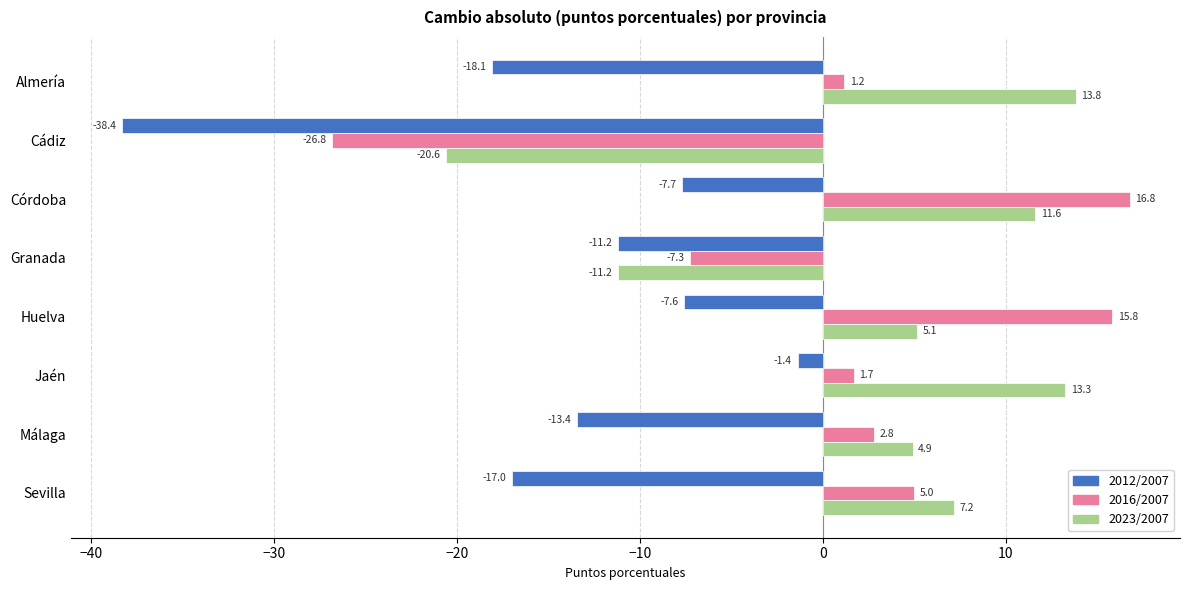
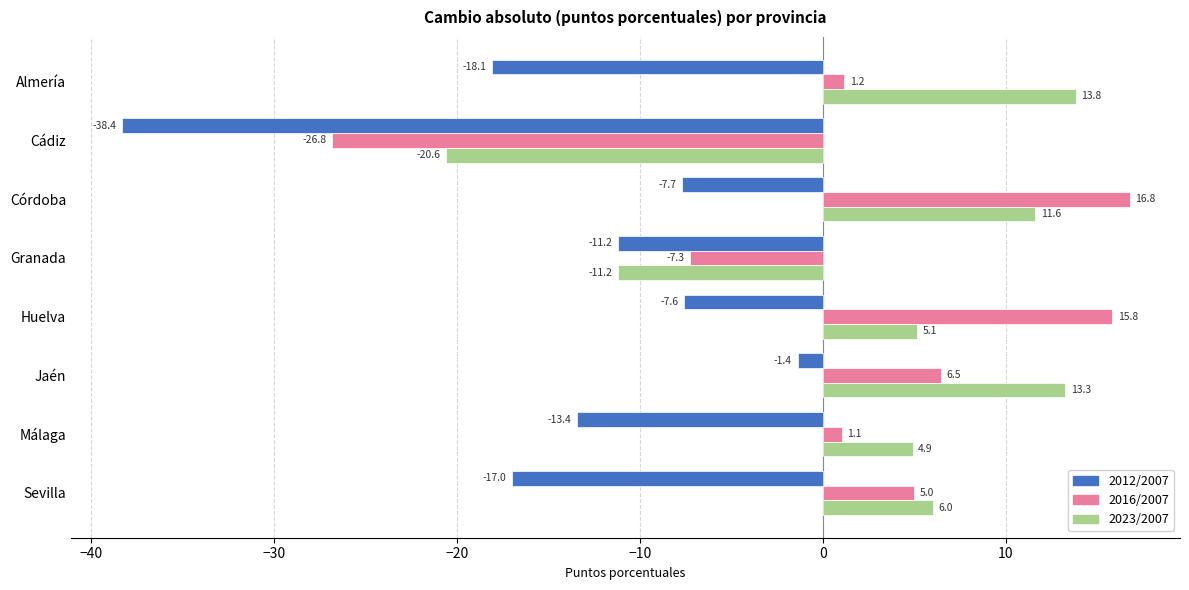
  {
    "2012/2007": {
      "Almería": -18.1,
      "Cádiz": -38.4,
      "Córdoba": -7.7,
      "Granada": -11.2,
      "Huelva": -7.6,
      "Jaén": -1.4,
      "Málaga": -13.4,
      "Sevilla": -17.0
    },
    "2016/2007": {
      "Almería": 1.2,
      "Cádiz": -26.8,
      "Córdoba": 16.8,
      "Granada": -7.3,
      "Huelva": 15.8,
-     "Jaén": 1.7,
-     "Málaga": 2.8,
+     "Jaén": 6.5,
+     "Málaga": 1.1,
      "Sevilla": 5.0
    },
    "2023/2007": {
      "Almería": 13.8,
      "Cádiz": -20.6,
      "Córdoba": 11.6,
      "Granada": -11.2,
      "Huelva": 5.1,
      "Jaén": 13.3,
      "Málaga": 4.9,
-     "Sevilla": 7.2
+     "Sevilla": 6.0
    }
  }
